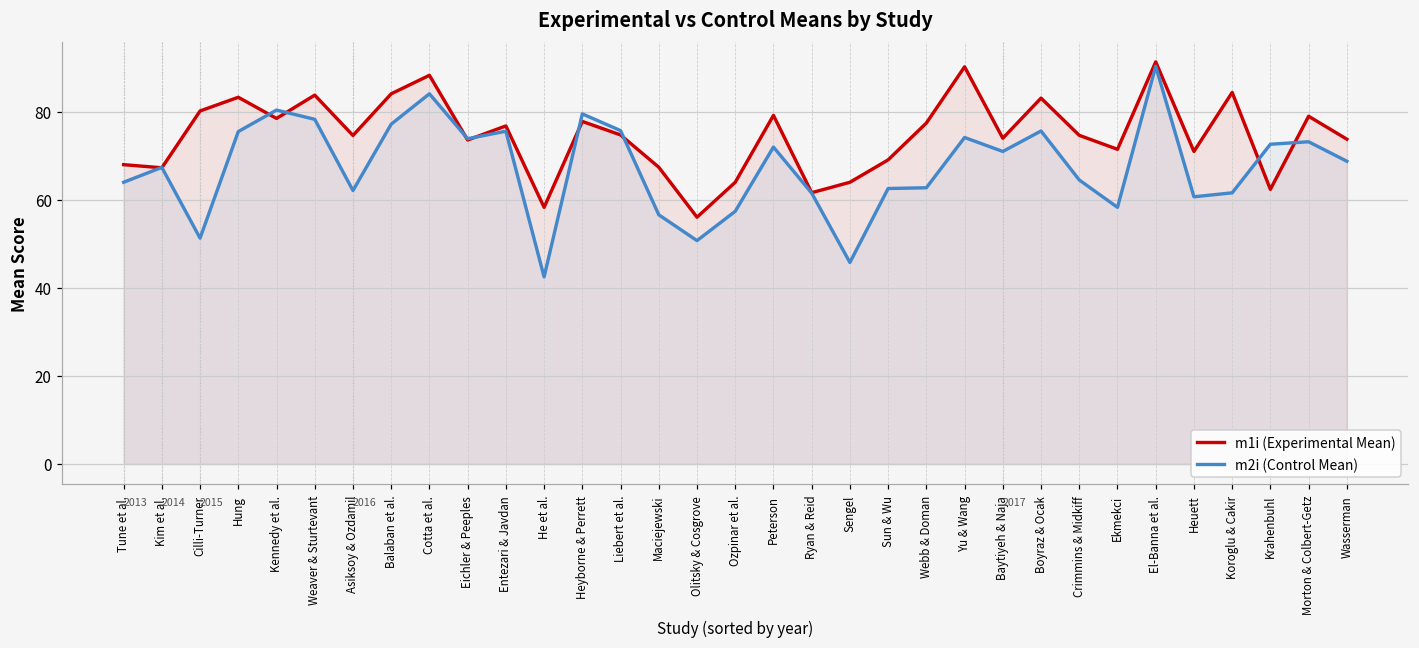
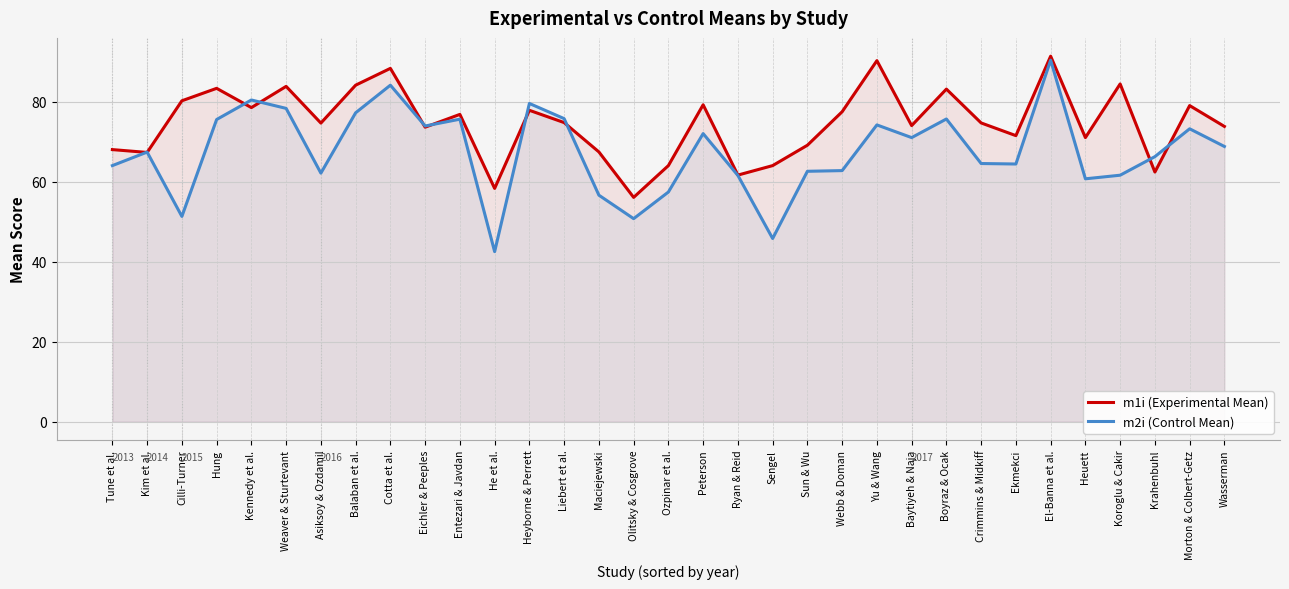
  {
    "m1i (Experimental Mean)": {
      "Tune et al.": 68,
      "Cilli-Turner": 80,
      "Hung": 83,
      "Kennedy et al.": 79,
      "Weaver & Sturtevant": 84,
      "Asiksoy & Ozdamil": 75,
      "Balaban et al.": 84,
      "Cotta et al.": 88,
      "Entezari & Javdan": 77,
      "He et al.": 58,
      "Heyborne & Perrett": 78,
      "Liebert et al.": 75,
      "Maciejewski": 67,
      "Olitsky & Cosgrove": 56,
      "Ozpinar et al.": 64,
      "Peterson": 79,
      "Sengel": 64,
      "Sun & Wu": 69,
      "Webb & Doman": 77,
      "Yu & Wang": 90,
      "Baytiyeh & Naja": 74,
      "Boyraz & Ocak": 83,
      "Crimmins & Midkiff": 75,
      "Ekmekci": 71,
      "El-Banna et al.": 91,
      "Heuett": 71,
      "Koroglu & Cakir": 84,
      "Krahenbuhl": 62,
      "Morton & Colbert-Getz": 79,
      "Wasserman": 74
    },
    "m2i (Control Mean)": {
      "Tune et al.": 64,
      "Cilli-Turner": 51,
      "Hung": 76,
      "Kennedy et al.": 80,
      "Weaver & Sturtevant": 78,
      "Asiksoy & Ozdamil": 62,
      "Balaban et al.": 77,
      "Cotta et al.": 84,
      "Entezari & Javdan": 76,
      "He et al.": 43,
      "Heyborne & Perrett": 80,
      "Liebert et al.": 76,
      "Maciejewski": 57,
      "Olitsky & Cosgrove": 51,
      "Ozpinar et al.": 57,
      "Peterson": 72,
      "Sengel": 46,
      "Sun & Wu": 63,
      "Webb & Doman": 63,
      "Yu & Wang": 74,
      "Baytiyeh & Naja": 71,
      "Boyraz & Ocak": 76,
      "Crimmins & Midkiff": 65,
-     "Ekmekci": 58,
+     "Ekmekci": 64,
      "El-Banna et al.": 90,
      "Heuett": 61,
      "Koroglu & Cakir": 62,
-     "Krahenbuhl": 73,
+     "Krahenbuhl": 66,
      "Morton & Colbert-Getz": 73,
      "Wasserman": 69
    }
  }
